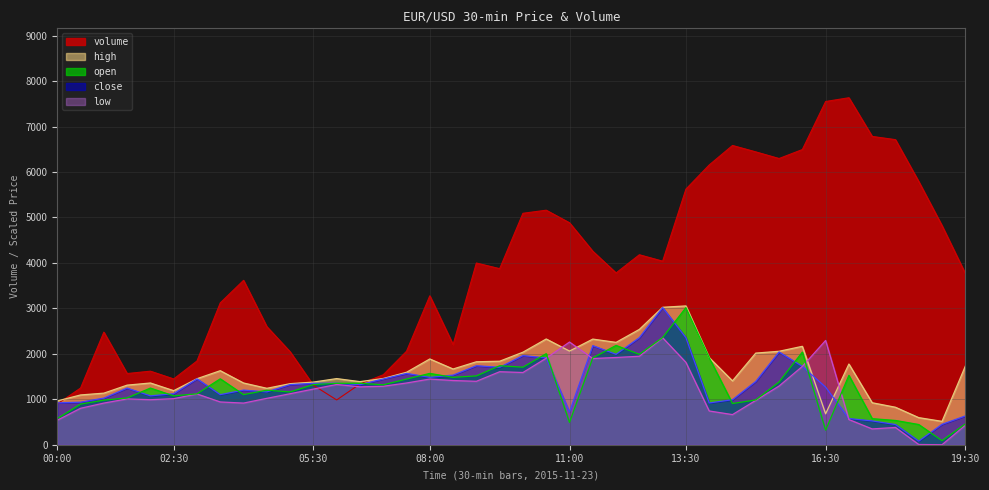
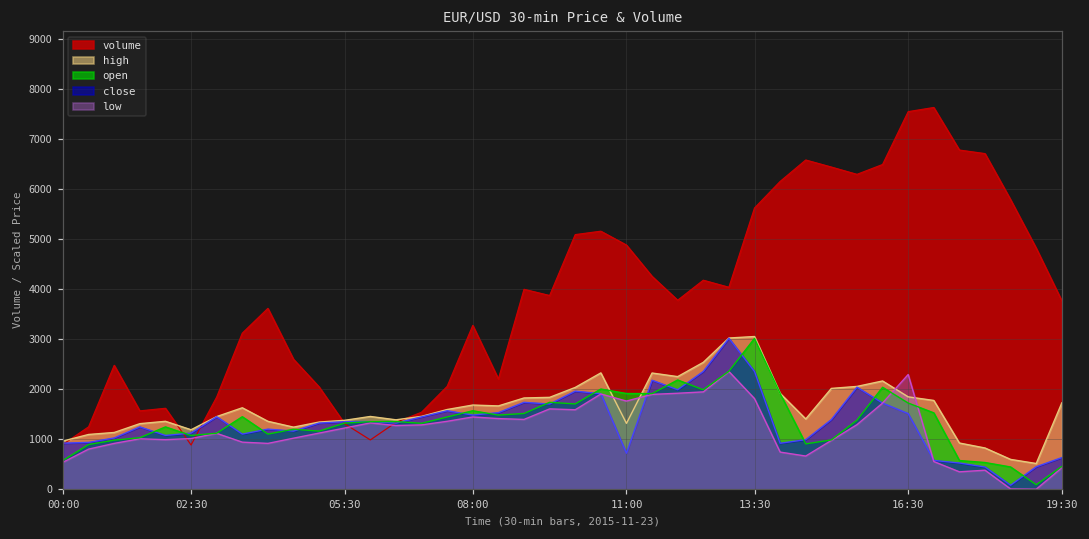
  {
    "volume": {
-     "02:30": 1400,
+     "02:30": 900,
      "08:00": 3300,
      "11:00": 4900,
      "13:30": 5600,
      "16:30": 7600,
      "19:30": 3800
    },
    "high": {
      "02:30": 1200,
-     "08:00": 1900,
-     "11:00": 2100,
-     "16:30": 700,
+     "08:00": 1700,
+     "11:00": 1300,
+     "16:30": 1800,
      "19:30": 1700
    },
    "open": {
      "08:00": 1600,
-     "11:00": 500,
-     "16:30": 300
+     "11:00": 1900,
+     "16:30": 1700
    },
    "close": {
      "11:00": 700,
      "13:30": 2400,
-     "16:30": 1300,
+     "16:30": 1500,
      "19:30": 600
    },
    "low": {
      "02:30": 1000,
      "05:30": 1200,
-     "11:00": 2300,
+     "11:00": 1800,
      "13:30": 1800,
      "16:30": 2300
    }
  }
